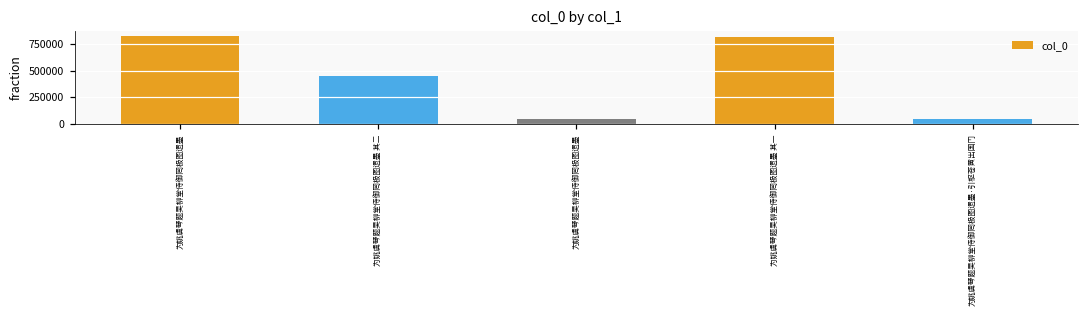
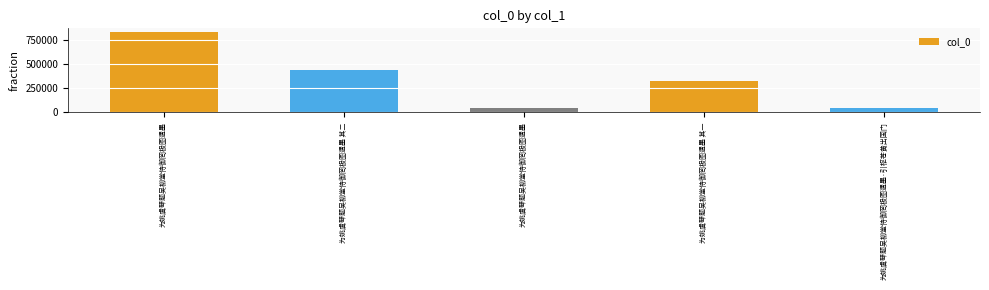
  {
    "为姚虞琴题吴柳堂侍御罔极图遗墨 其二": 400000,
-   "为姚虞琴题吴柳堂侍御罔极图遗墨 其一": 800000,
+   "为姚虞琴题吴柳堂侍御罔极图遗墨 其一": 300000,
    "为姚虞琴题吴柳堂侍御罔极图遗墨·引枢苍黄出国门": 0
  }
